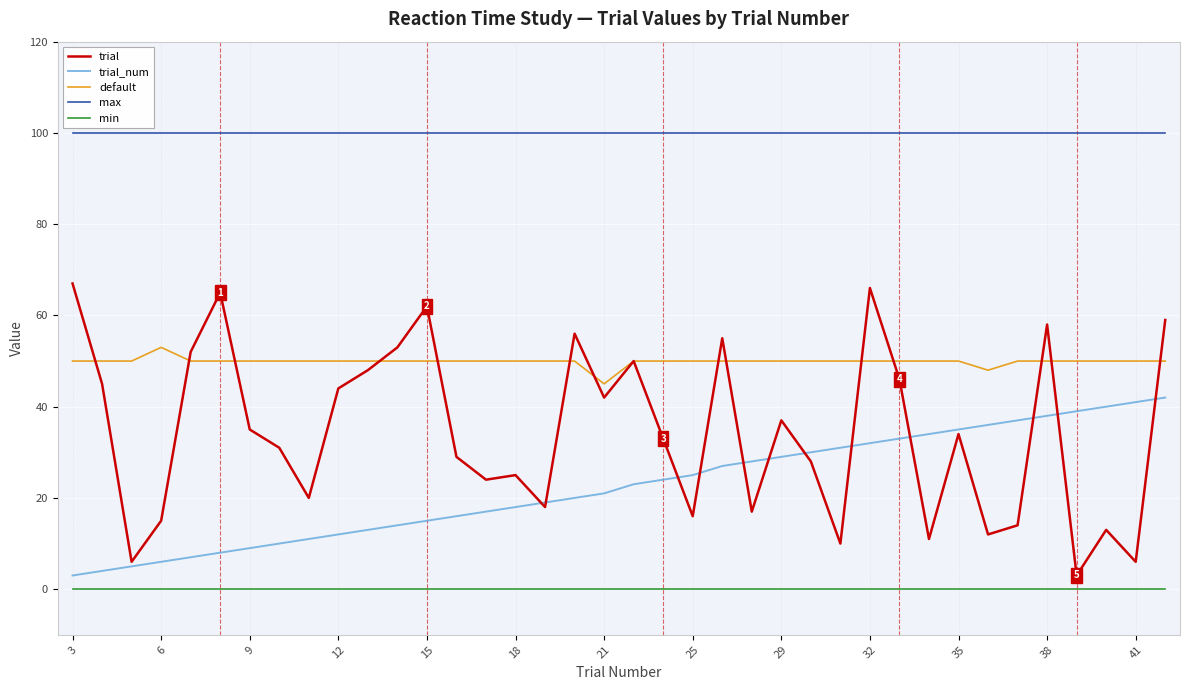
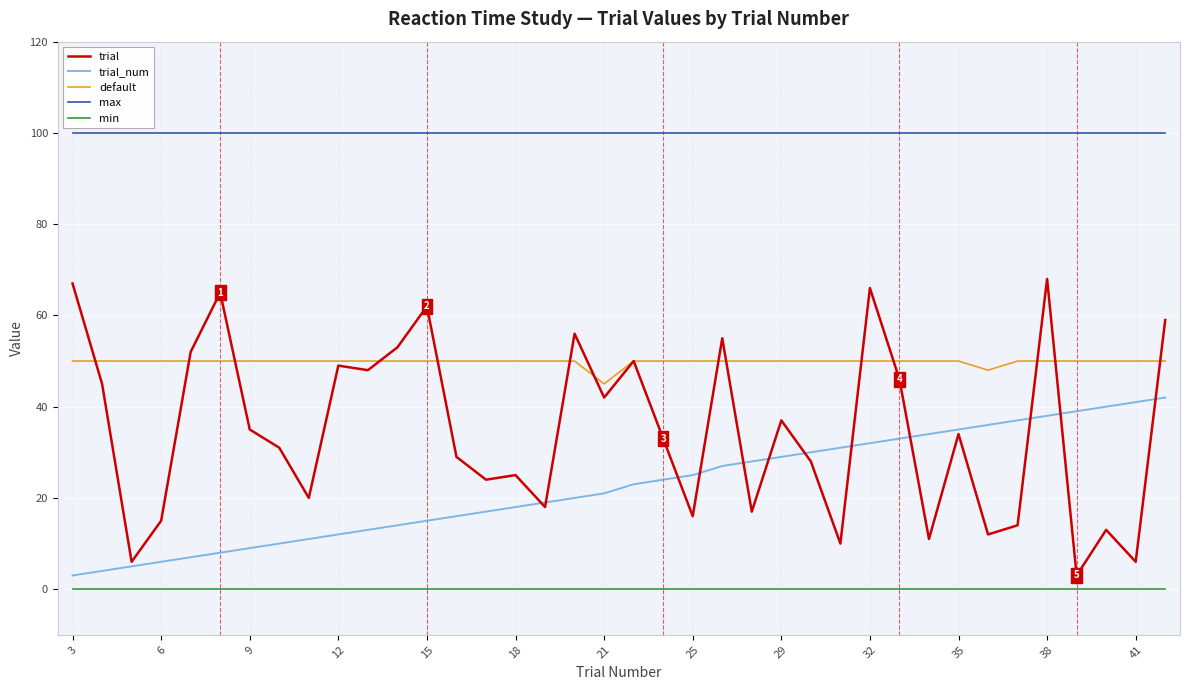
  {
    "trial": {
      "3": 67,
      "6": 15,
      "9": 35,
-     "12": 44,
+     "12": 49,
      "18": 25,
      "21": 42,
-     "38": 58,
+     "38": 68,
      "41": 6
    },
    "trial_num": {
      "3": 3,
      "6": 6,
      "9": 9,
      "12": 12,
      "15": 15,
      "18": 18,
      "21": 21,
      "38": 38,
      "41": 41
    },
    "default": {
      "3": 50,
-     "6": 53,
+     "6": 50,
      "9": 50,
      "12": 50,
      "15": 50,
      "18": 50,
      "21": 45,
      "38": 50,
      "41": 50
    },
    "max": {
      "3": 100,
      "6": 100,
      "9": 100,
      "12": 100,
      "15": 100,
      "18": 100,
      "21": 100,
      "38": 100,
      "41": 100
    },
    "min": {
      "3": 0,
      "6": 0,
      "9": 0,
      "12": 0,
      "15": 0,
      "18": 0,
      "21": 0,
      "38": 0,
      "41": 0
    }
  }
